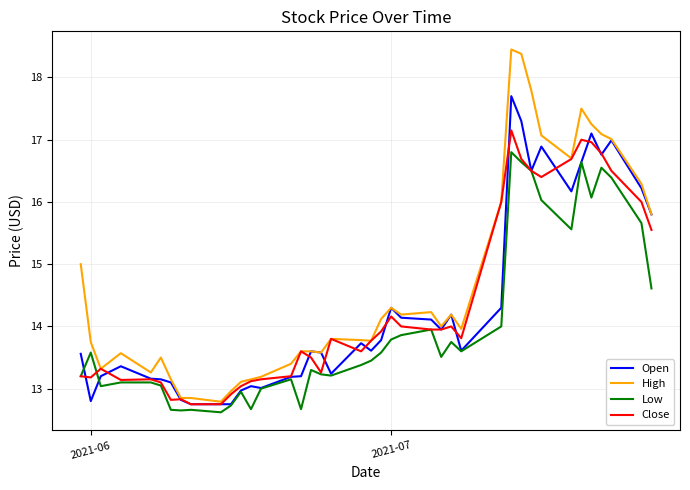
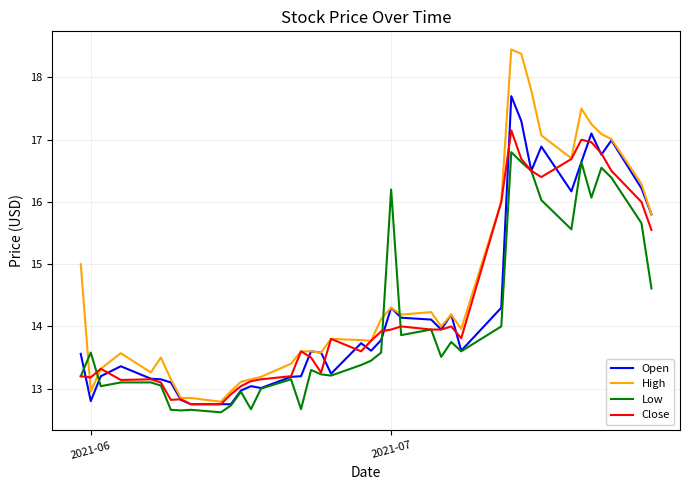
  {
    "Open": {
      "2021-06": 12.8
    },
    "High": {
-     "2021-06": 13.8
+     "2021-06": 13.0
    },
    "Low": {
      "2021-06": 13.6,
-     "2021-07": 13.8
+     "2021-07": 16.2
    },
    "Close": {
      "2021-06": 13.2,
-     "2021-07": 14.2
+     "2021-07": 14.0
    }
  }
